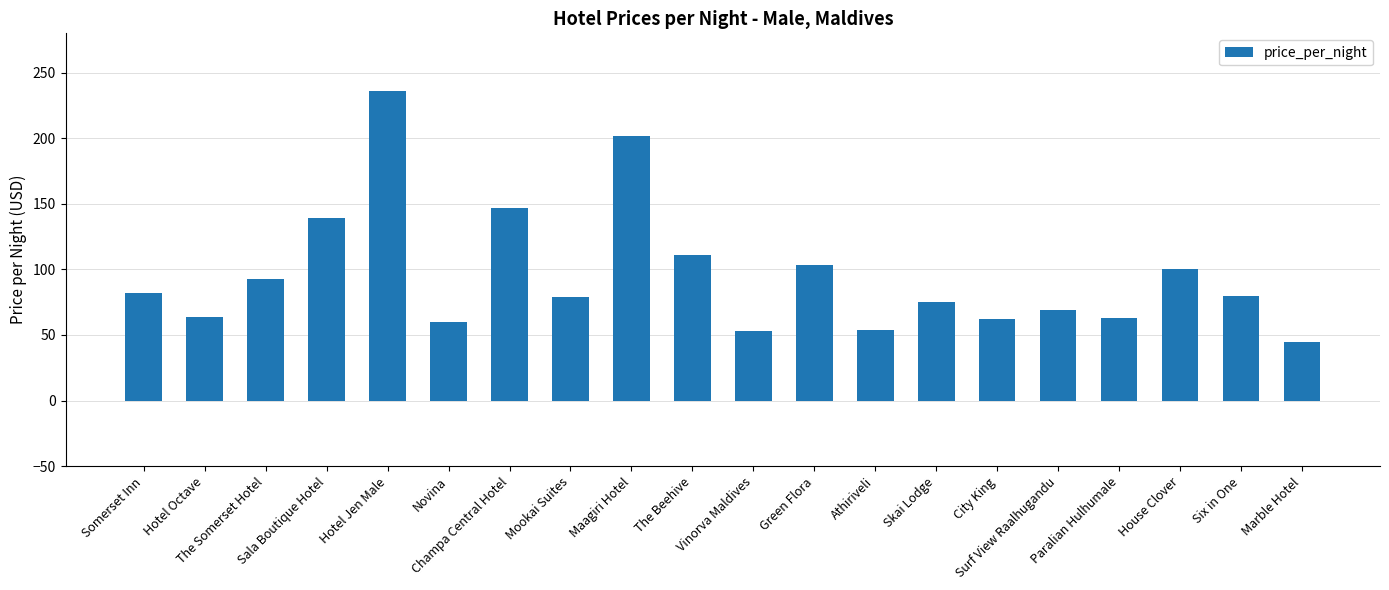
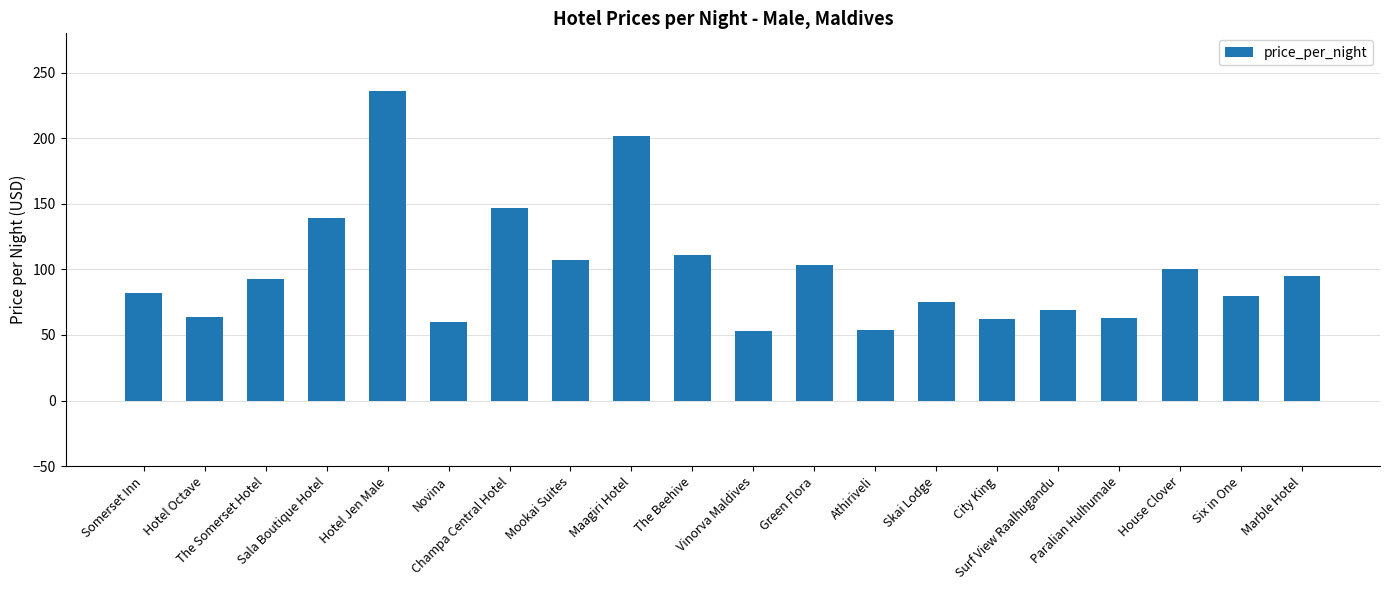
  {
    "Somerset Inn": 82,
    "Hotel Octave": 64,
    "The Somerset Hotel": 93,
    "Sala Boutique Hotel": 139,
    "Hotel Jen Male": 236,
    "Novina": 60,
    "Champa Central Hotel": 147,
-   "Mookai Suites": 79,
+   "Mookai Suites": 107,
    "Maagiri Hotel": 202,
    "The Beehive": 111,
    "Vinorva Maldives": 53,
    "Green Flora": 103,
    "Athiriveli": 54,
    "Skai Lodge": 75,
    "City King": 62,
    "Surf View Raalhugandu": 69,
    "Paralian Hulhumale": 63,
    "House Clover": 100,
    "Six in One": 80,
-   "Marble Hotel": 45
+   "Marble Hotel": 95
  }
